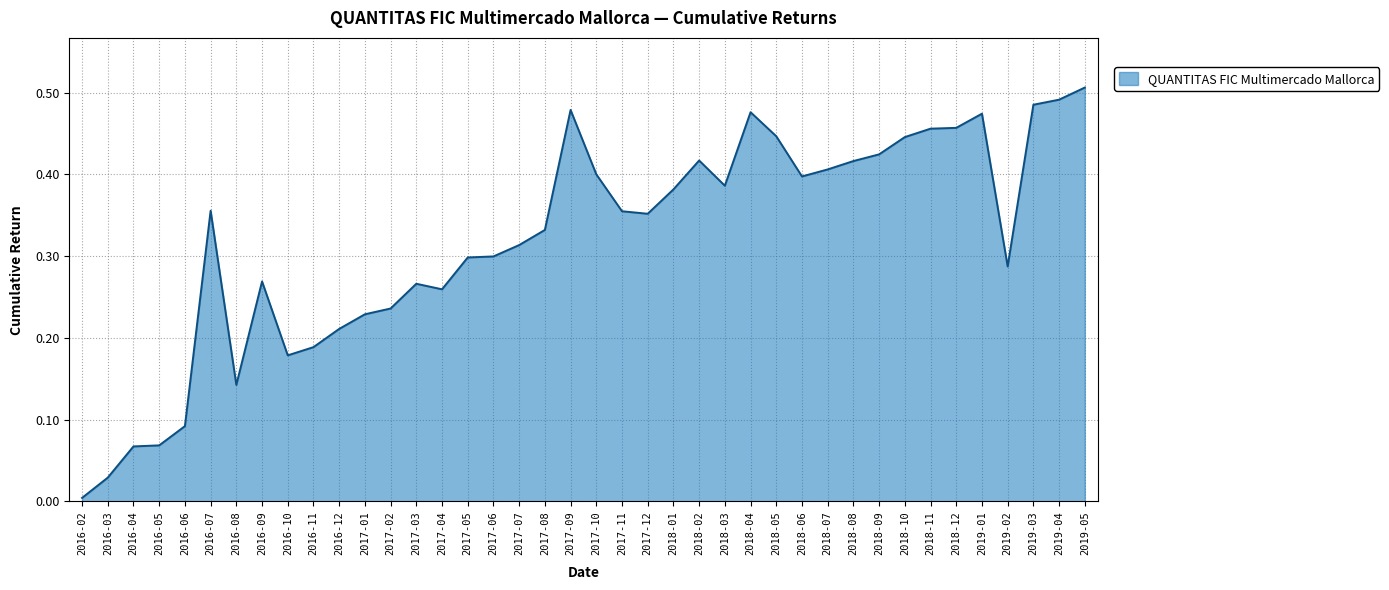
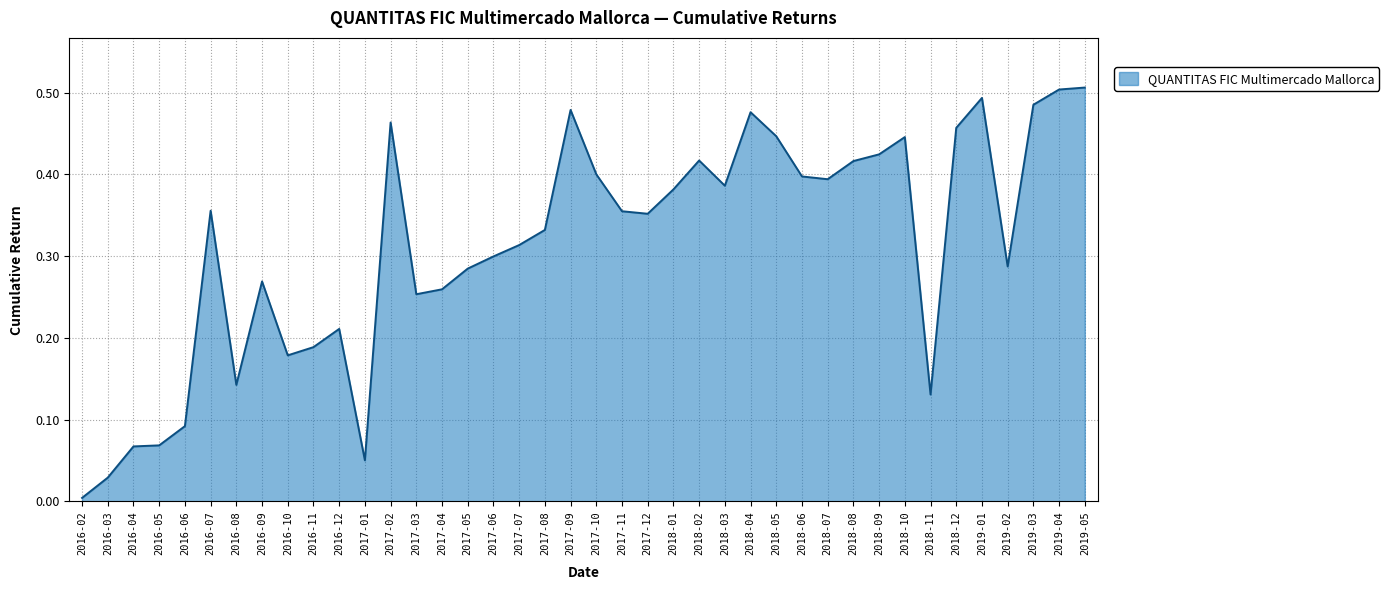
  {
    "2016-02": 0.00,
    "2016-03": 0.03,
    "2016-04": 0.07,
    "2016-05": 0.07,
    "2016-06": 0.09,
    "2016-07": 0.36,
    "2016-08": 0.14,
    "2016-09": 0.27,
    "2016-10": 0.18,
    "2016-11": 0.19,
    "2016-12": 0.21,
-   "2017-01": 0.23,
-   "2017-02": 0.24,
-   "2017-03": 0.27,
+   "2017-01": 0.05,
+   "2017-02": 0.46,
+   "2017-03": 0.25,
    "2017-04": 0.26,
-   "2017-05": 0.30,
+   "2017-05": 0.28,
    "2017-06": 0.30,
    "2017-07": 0.31,
    "2017-08": 0.33,
    "2017-09": 0.48,
    "2017-10": 0.40,
    "2017-11": 0.35,
    "2017-12": 0.35,
    "2018-01": 0.38,
    "2018-02": 0.42,
    "2018-03": 0.39,
    "2018-04": 0.48,
    "2018-05": 0.45,
    "2018-06": 0.40,
-   "2018-07": 0.41,
+   "2018-07": 0.39,
    "2018-08": 0.42,
    "2018-09": 0.42,
    "2018-10": 0.45,
-   "2018-11": 0.46,
+   "2018-11": 0.13,
    "2018-12": 0.46,
-   "2019-01": 0.47,
+   "2019-01": 0.49,
    "2019-02": 0.29,
    "2019-03": 0.49,
-   "2019-04": 0.49,
+   "2019-04": 0.50,
    "2019-05": 0.51
  }
